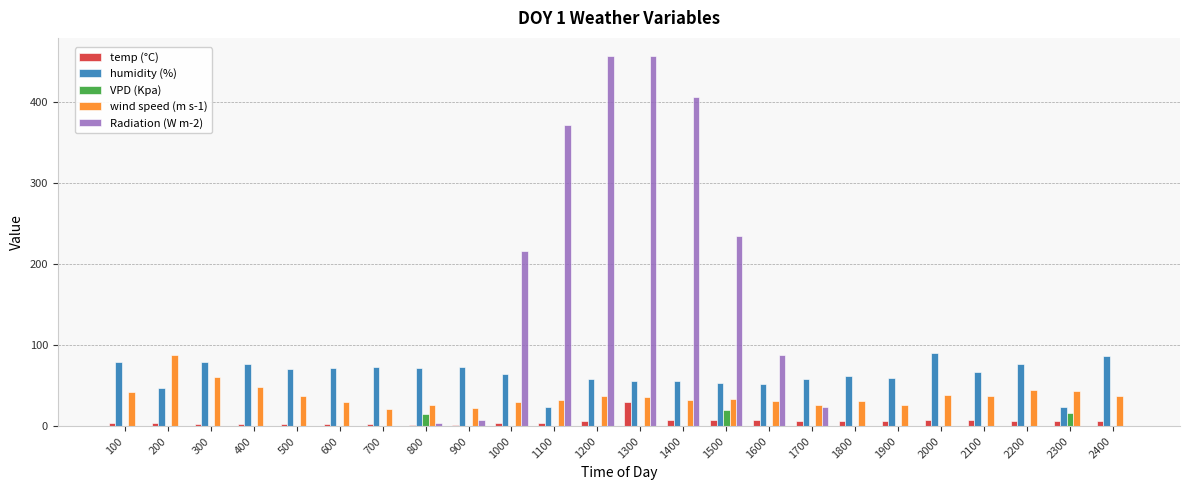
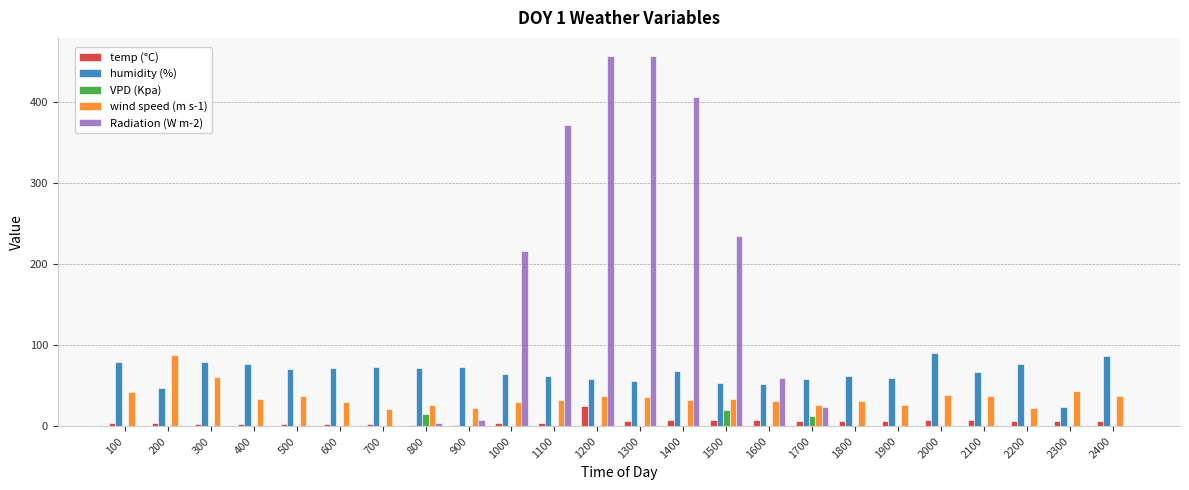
  {
    "temp (°C)": {
      "100": 0,
      "200": 0,
      "1000": 0,
      "1100": 0,
-     "1200": 10,
-     "1300": 30,
+     "1200": 30,
+     "1300": 10,
      "1400": 10,
      "1500": 10,
      "1600": 10,
      "1700": 10,
      "1800": 10,
      "1900": 10,
      "2000": 10,
      "2100": 10,
      "2200": 10,
      "2300": 10,
      "2400": 10
    },
    "humidity (%)": {
      "100": 80,
      "200": 50,
      "300": 80,
      "400": 80,
      "500": 70,
      "600": 70,
      "700": 70,
      "800": 70,
      "900": 70,
      "1000": 70,
-     "1100": 20,
+     "1100": 60,
      "1200": 60,
      "1300": 60,
-     "1400": 60,
+     "1400": 70,
      "1500": 50,
      "1600": 50,
      "1700": 60,
      "1800": 60,
      "1900": 60,
      "2000": 90,
      "2100": 70,
      "2200": 80,
      "2300": 20,
      "2400": 90
    },
    "VPD (Kpa)": {
      "800": 20,
      "1500": 20,
-     "1700": 0,
-     "2300": 20
+     "1700": 10,
+     "2300": 0
    },
    "wind speed (m s-1)": {
      "100": 40,
      "200": 90,
      "300": 60,
-     "400": 50,
+     "400": 30,
      "500": 40,
      "600": 30,
      "700": 20,
      "800": 30,
      "900": 20,
      "1000": 30,
      "1100": 30,
      "1200": 40,
      "1300": 40,
      "1400": 30,
      "1500": 30,
      "1600": 30,
      "1700": 30,
      "1800": 30,
      "1900": 30,
      "2000": 40,
      "2100": 40,
-     "2200": 40,
+     "2200": 20,
      "2300": 40,
      "2400": 40
    },
    "Radiation (W m-2)": {
      "100": 0,
      "200": 0,
      "300": 0,
      "400": 0,
      "500": 0,
      "600": 0,
      "700": 0,
      "800": 0,
      "900": 10,
      "1000": 220,
      "1100": 370,
      "1200": 460,
      "1300": 460,
      "1400": 410,
      "1500": 240,
-     "1600": 90,
+     "1600": 60,
      "1700": 20,
      "1800": 0,
      "1900": 0,
      "2000": 0,
      "2100": 0,
      "2200": 0,
      "2300": 0,
      "2400": 0
    }
  }
